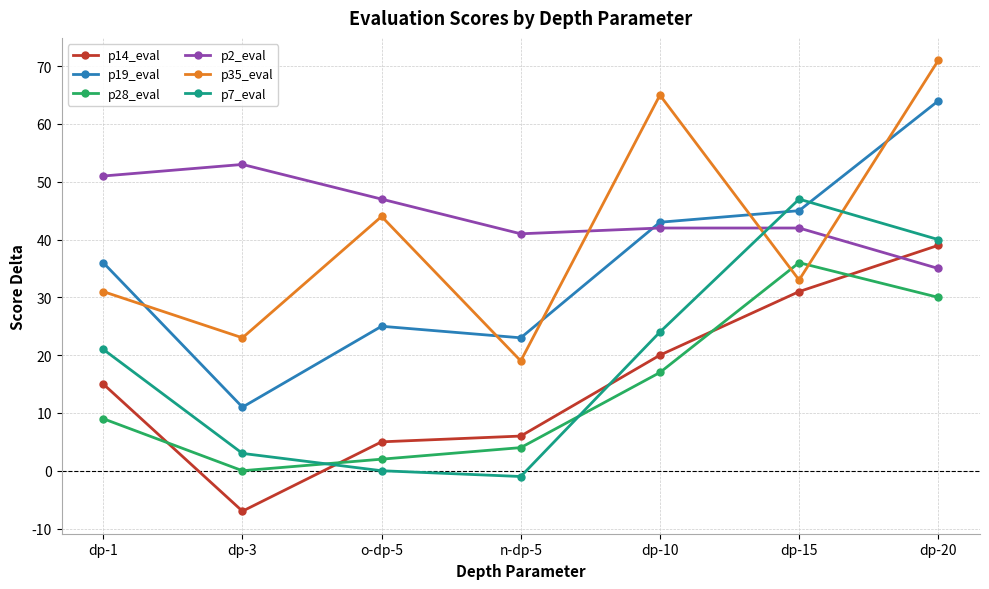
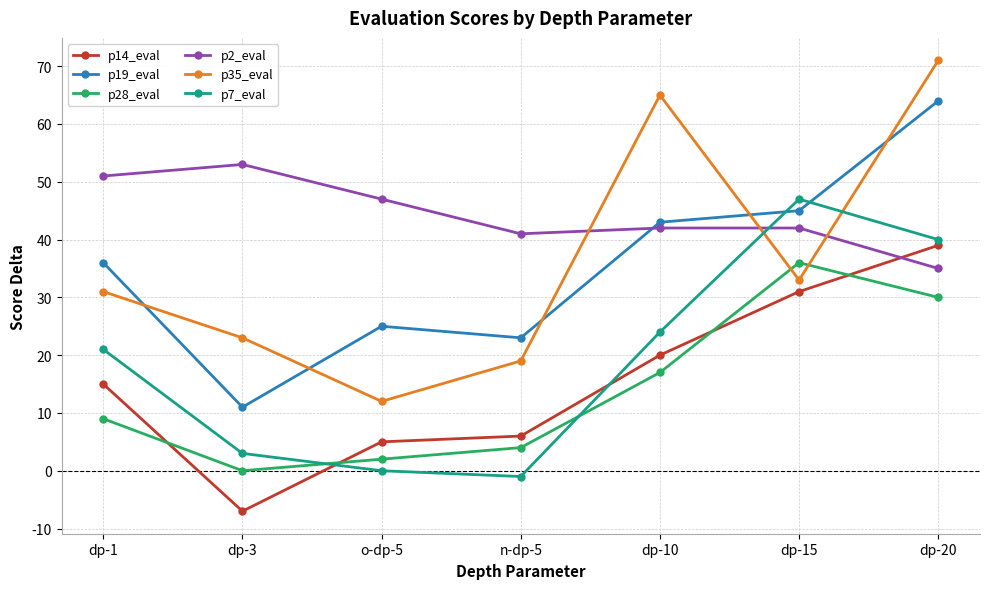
  {
    "p14_eval": {
      "dp-1": 15,
      "dp-3": -7,
      "o-dp-5": 5,
      "n-dp-5": 6,
      "dp-10": 20,
      "dp-15": 31,
      "dp-20": 39
    },
    "p19_eval": {
      "dp-1": 36,
      "dp-3": 11,
      "o-dp-5": 25,
      "n-dp-5": 23,
      "dp-10": 43,
      "dp-15": 45,
      "dp-20": 64
    },
    "p2_eval": {
      "dp-1": 51,
      "dp-3": 53,
      "o-dp-5": 47,
      "n-dp-5": 41,
      "dp-10": 42,
      "dp-15": 42,
      "dp-20": 35
    },
    "p35_eval": {
      "dp-1": 31,
      "dp-3": 23,
-     "o-dp-5": 44,
+     "o-dp-5": 12,
      "n-dp-5": 19,
      "dp-10": 65,
      "dp-15": 33,
      "dp-20": 71
    }
  }
